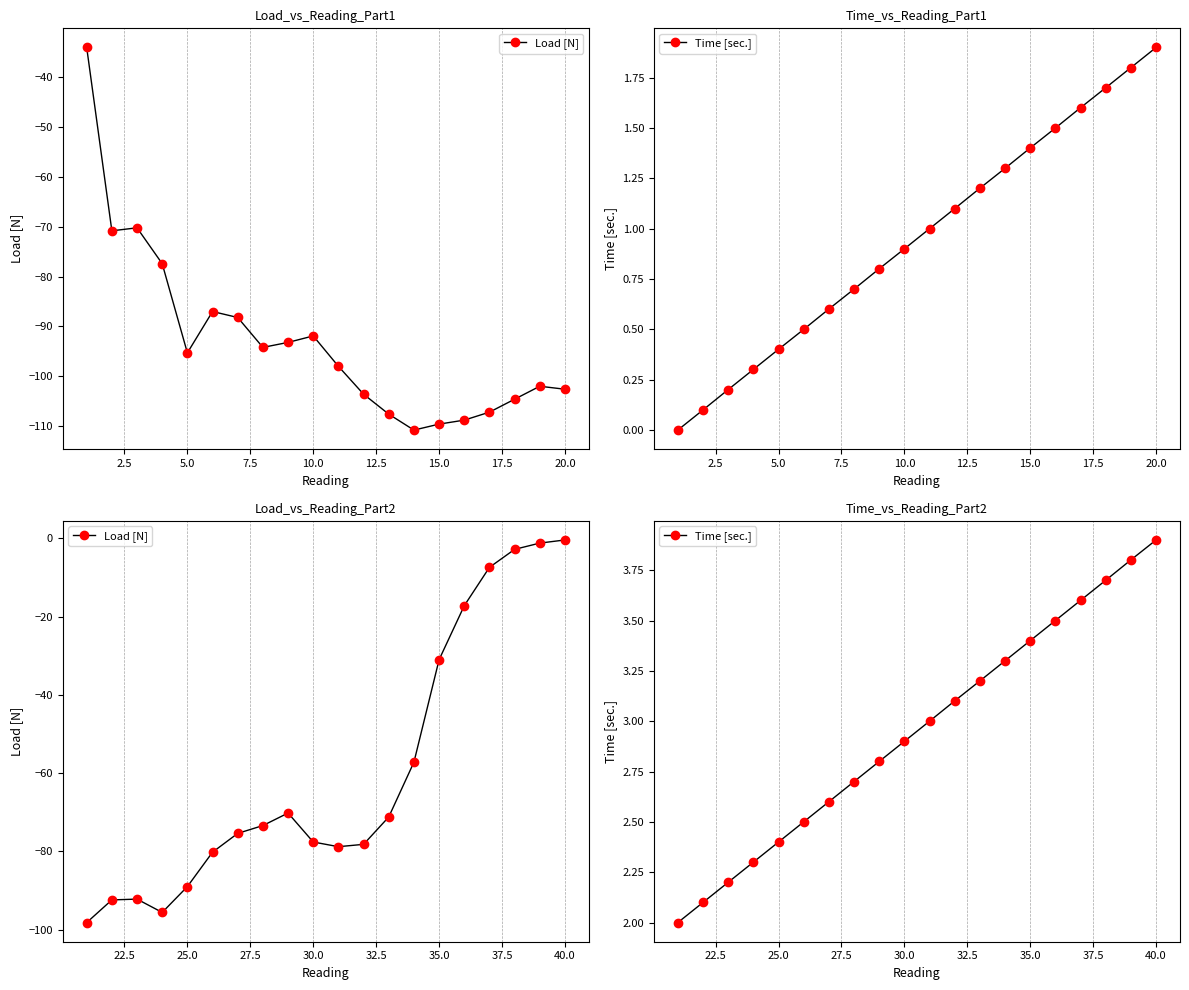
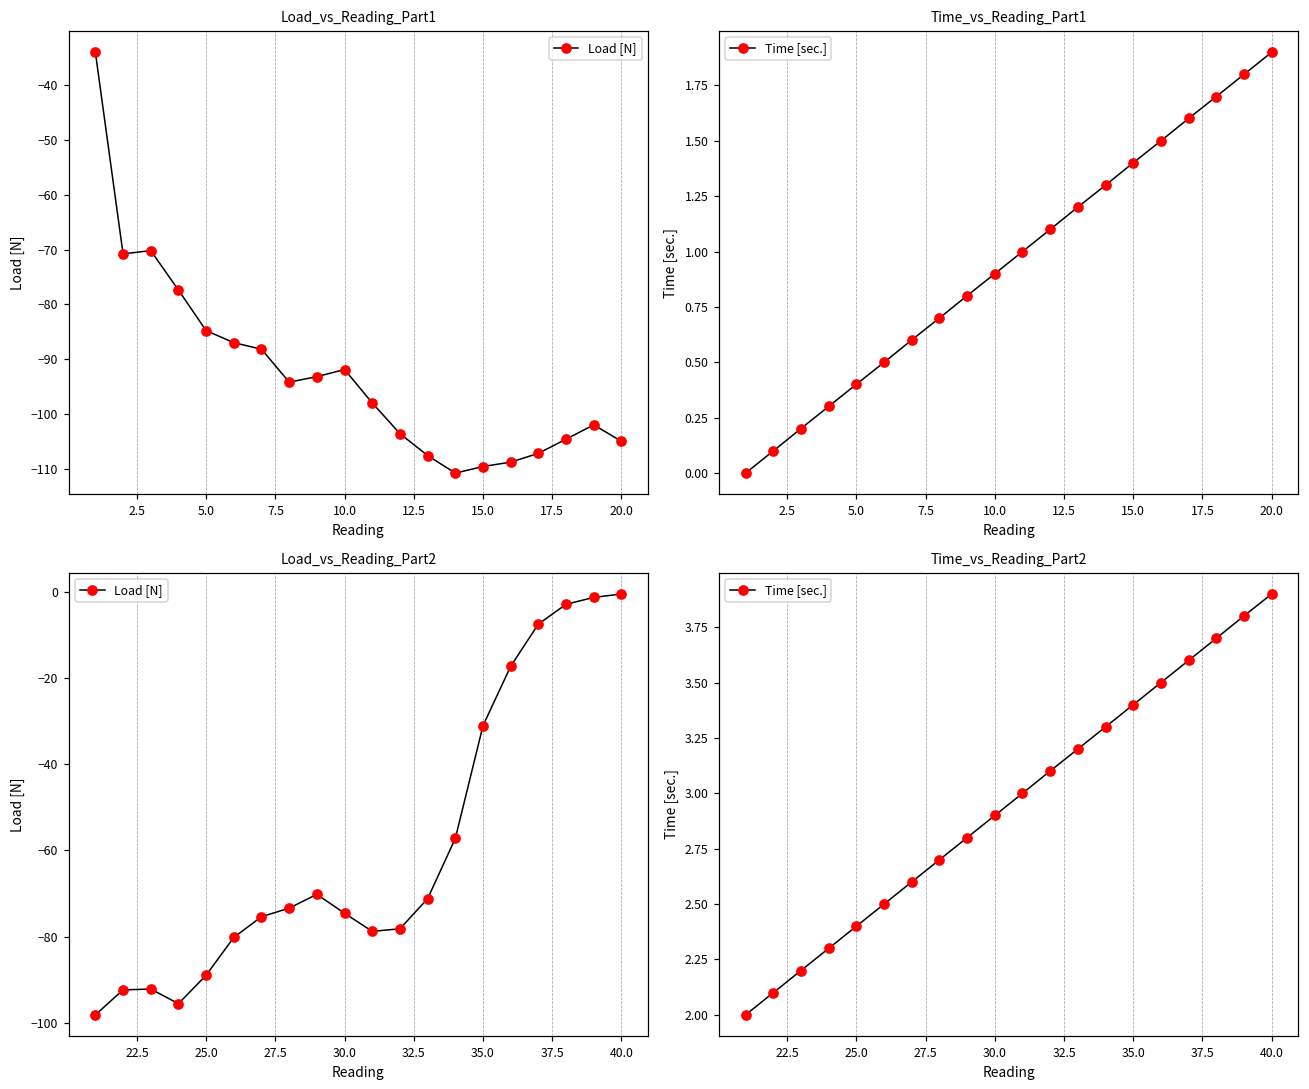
  {
    "Load_vs_Reading_Part1": {
-     "5.0": -95,
+     "5.0": -85,
      "10.0": -92,
      "15.0": -110,
-     "20.0": -103
+     "20.0": -105
    },
    "Time_vs_Reading_Part1": {
      "5.0": 0.40,
      "10.0": 0.90,
      "15.0": 1.40,
      "20.0": 1.90
    },
    "Load_vs_Reading_Part2": {
      "25.0": -89,
-     "30.0": -78,
+     "30.0": -75,
      "35.0": -31,
      "40.0": 0
    },
    "Time_vs_Reading_Part2": {
      "25.0": 2.40,
      "30.0": 2.90,
      "35.0": 3.40,
      "40.0": 3.90
    }
  }
